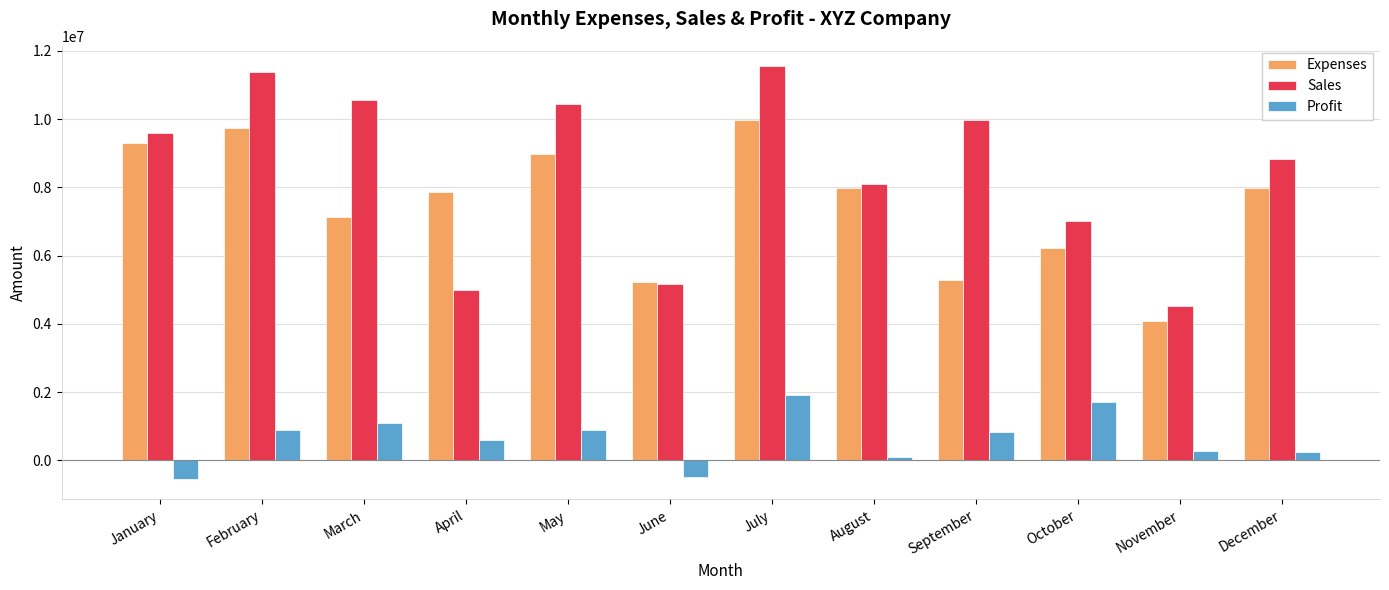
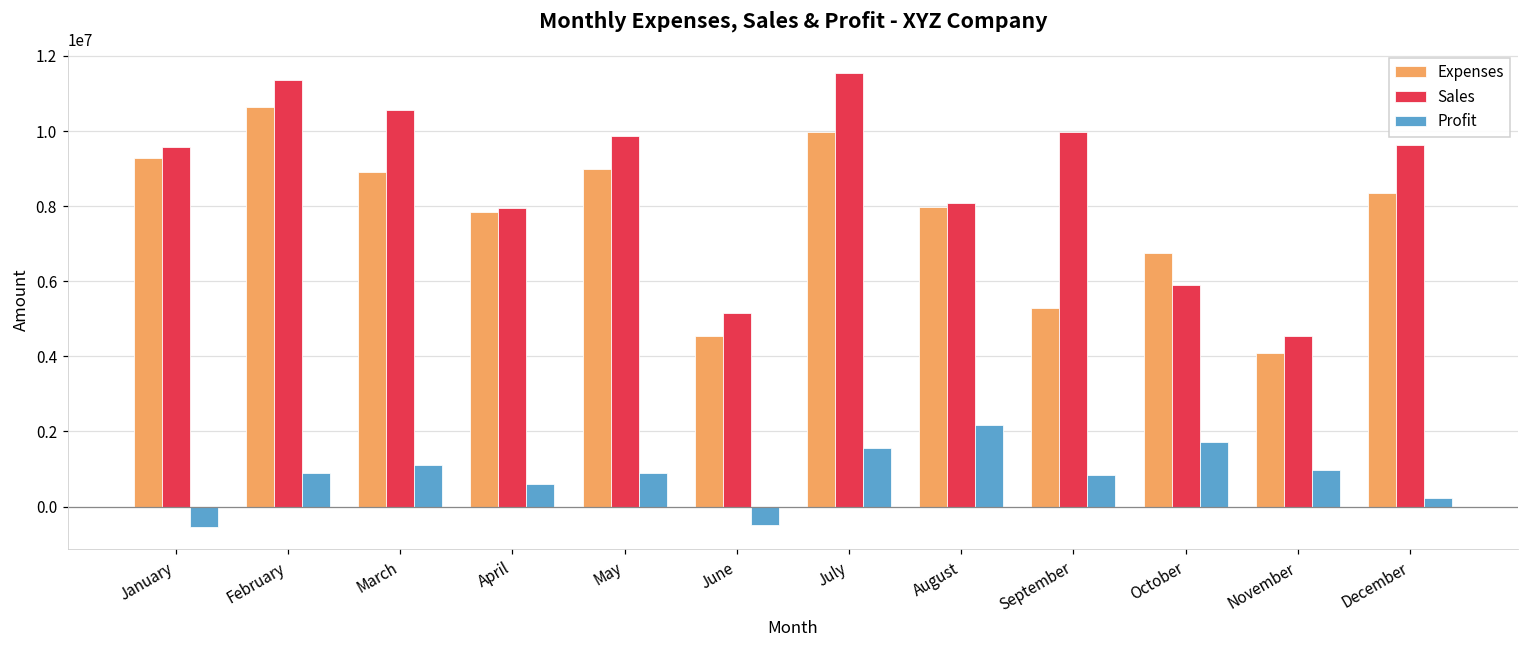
  {
    "Expenses": {
      "January": 9300000,
-     "February": 9700000,
-     "March": 7100000,
+     "February": 10600000,
+     "March": 8900000,
      "April": 7900000,
      "May": 9000000,
-     "June": 5200000,
+     "June": 4500000,
      "July": 10000000,
      "August": 8000000,
      "September": 5300000,
-     "October": 6200000,
+     "October": 6700000,
      "November": 4100000,
-     "December": 8000000
+     "December": 8300000
    },
    "Sales": {
      "January": 9600000,
      "February": 11400000,
      "March": 10600000,
-     "April": 5000000,
-     "May": 10400000,
+     "April": 8000000,
+     "May": 9900000,
      "June": 5200000,
      "July": 11500000,
      "August": 8100000,
      "September": 10000000,
-     "October": 7000000,
+     "October": 5900000,
      "November": 4500000,
-     "December": 8800000
+     "December": 9600000
    },
    "Profit": {
      "January": -500000,
      "February": 900000,
      "March": 1100000,
      "April": 600000,
      "May": 900000,
      "June": -500000,
-     "July": 1900000,
-     "August": 100000,
+     "July": 1600000,
+     "August": 2200000,
      "September": 800000,
      "October": 1700000,
-     "November": 300000,
+     "November": 1000000,
      "December": 200000
    }
  }
